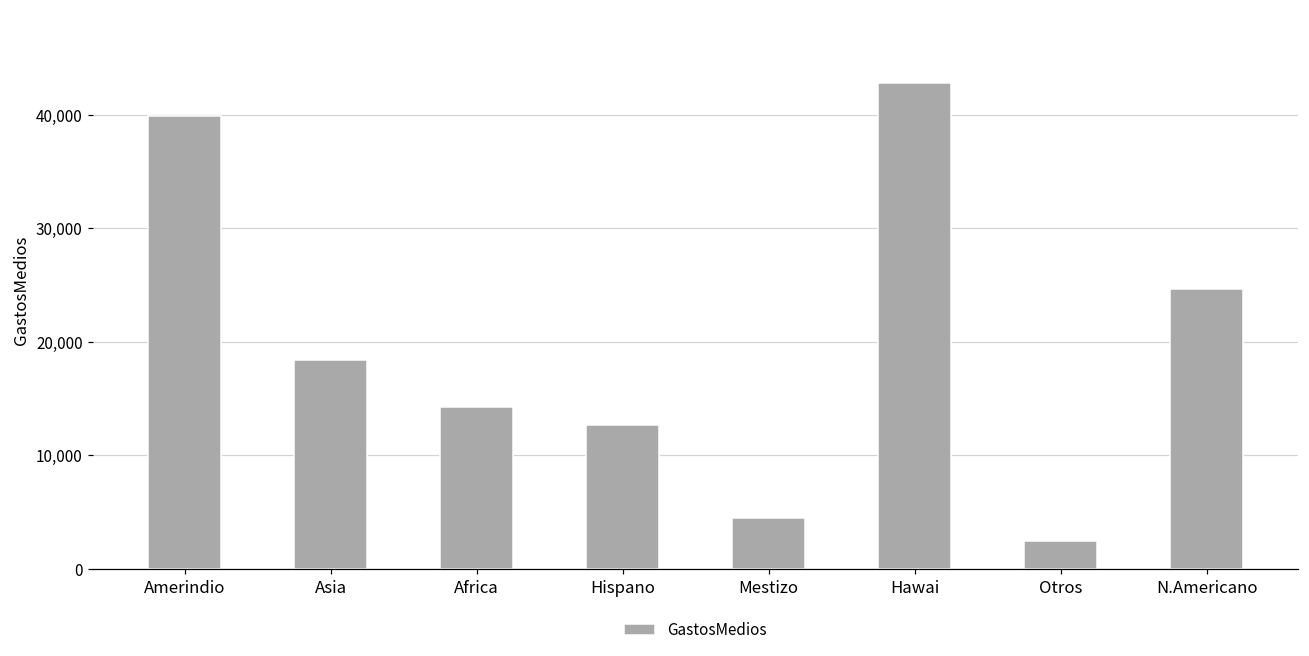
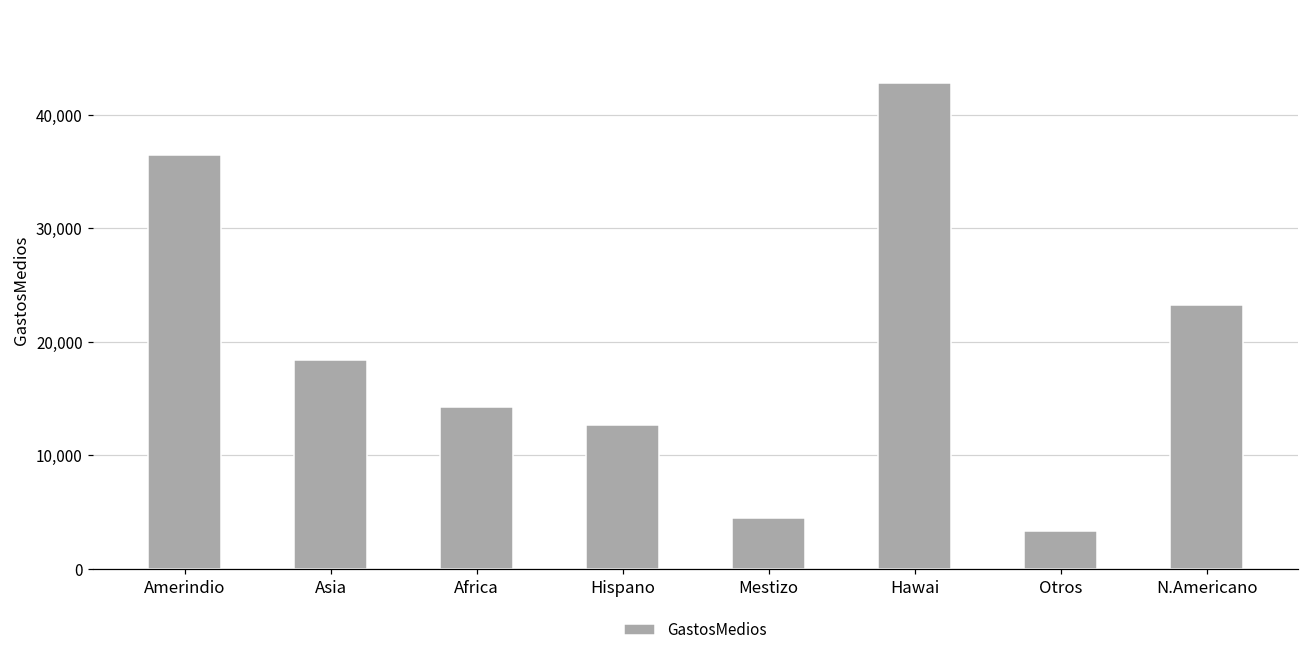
  {
-   "Amerindio": "39,900",
+   "Amerindio": "36,400",
    "Asia": "18,400",
    "Africa": "14,200",
    "Hispano": "12,700",
    "Mestizo": "4,500",
    "Hawai": "42,800",
-   "Otros": "2,500",
-   "N.Americano": "24,700"
+   "Otros": "3,300",
+   "N.Americano": "23,300"
  }
